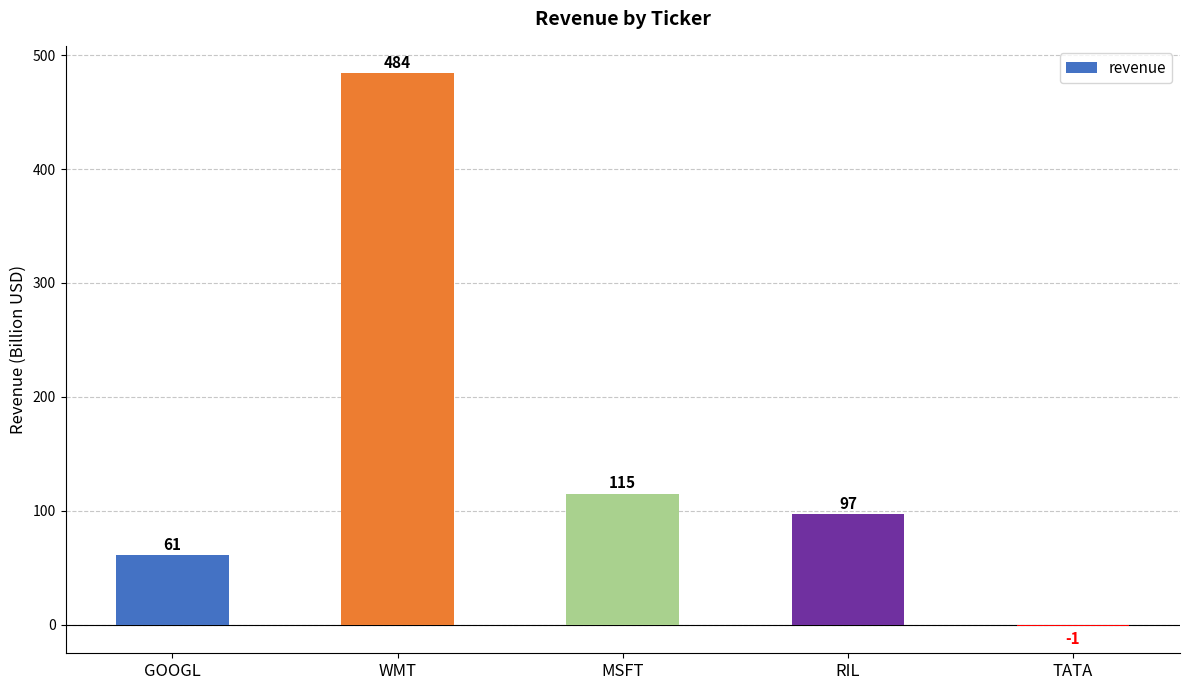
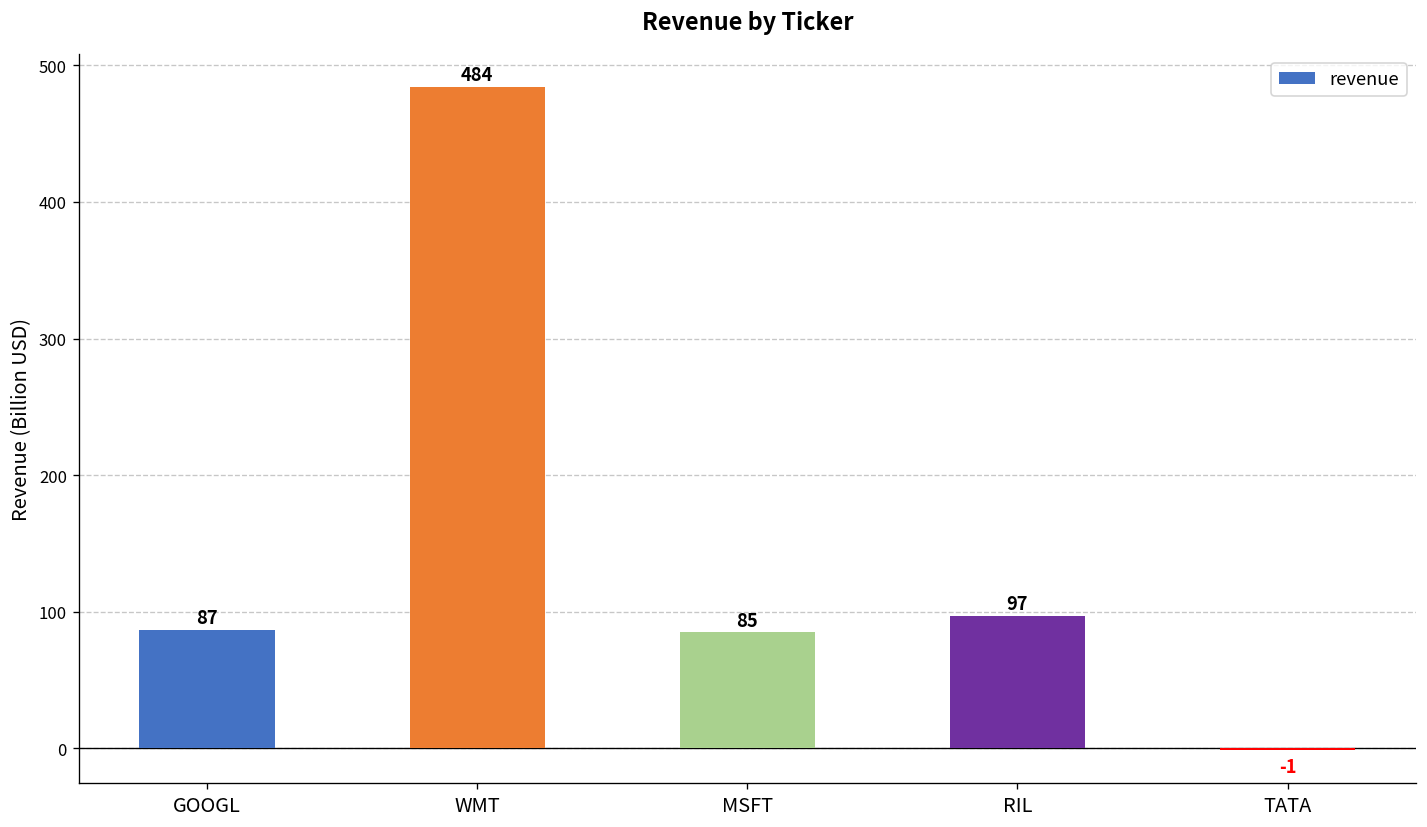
  {
-   "GOOGL": 61,
+   "GOOGL": 87,
    "WMT": 484,
-   "MSFT": 115,
+   "MSFT": 85,
    "RIL": 97,
    "TATA": -1
  }
